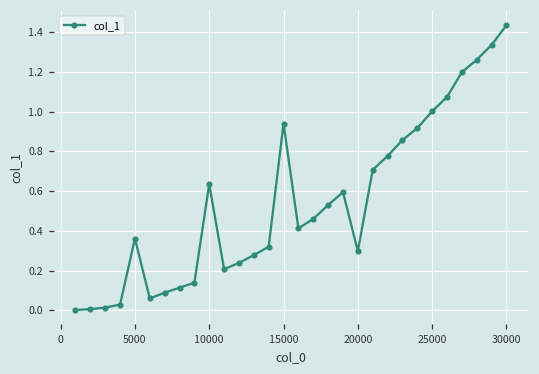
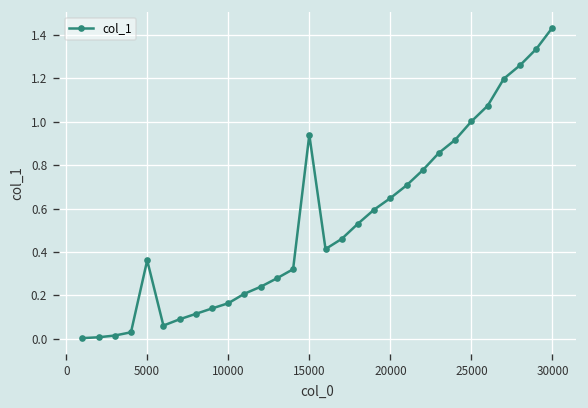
  {
    "5000": 0.36,
-   "10000": 0.64,
+   "10000": 0.16,
    "15000": 0.94,
-   "20000": 0.30,
+   "20000": 0.65,
    "25000": 1.00,
    "30000": 1.44
  }
